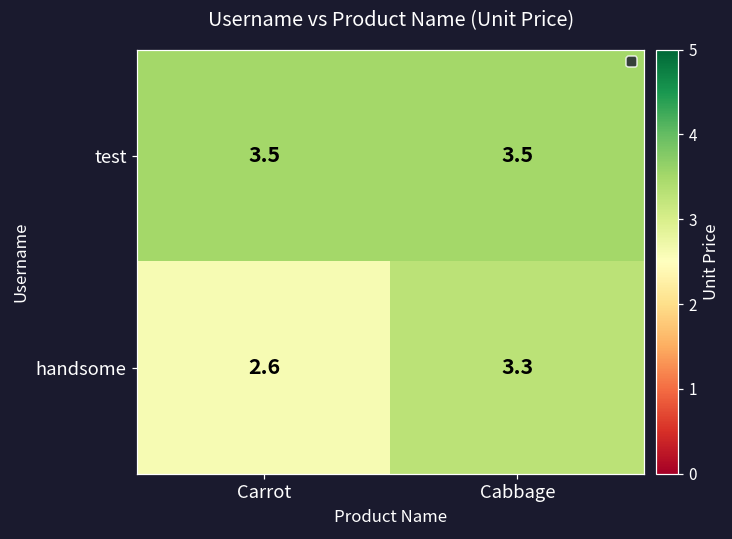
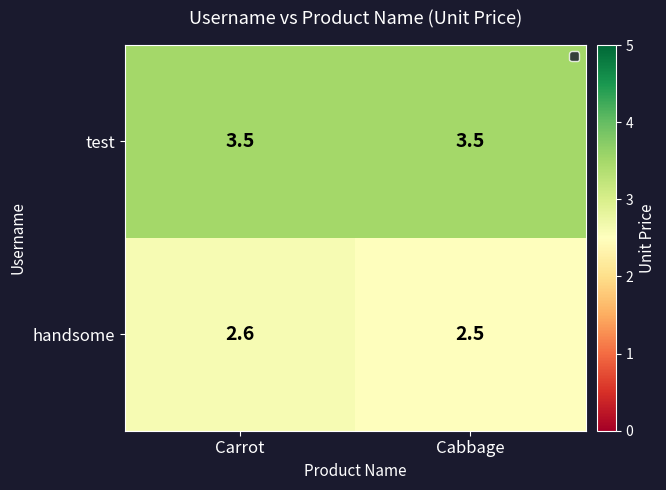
  {
    "test": {
      "Carrot": 3.5,
      "Cabbage": 3.5
    },
    "handsome": {
      "Carrot": 2.6,
-     "Cabbage": 3.3
+     "Cabbage": 2.5
    }
  }
